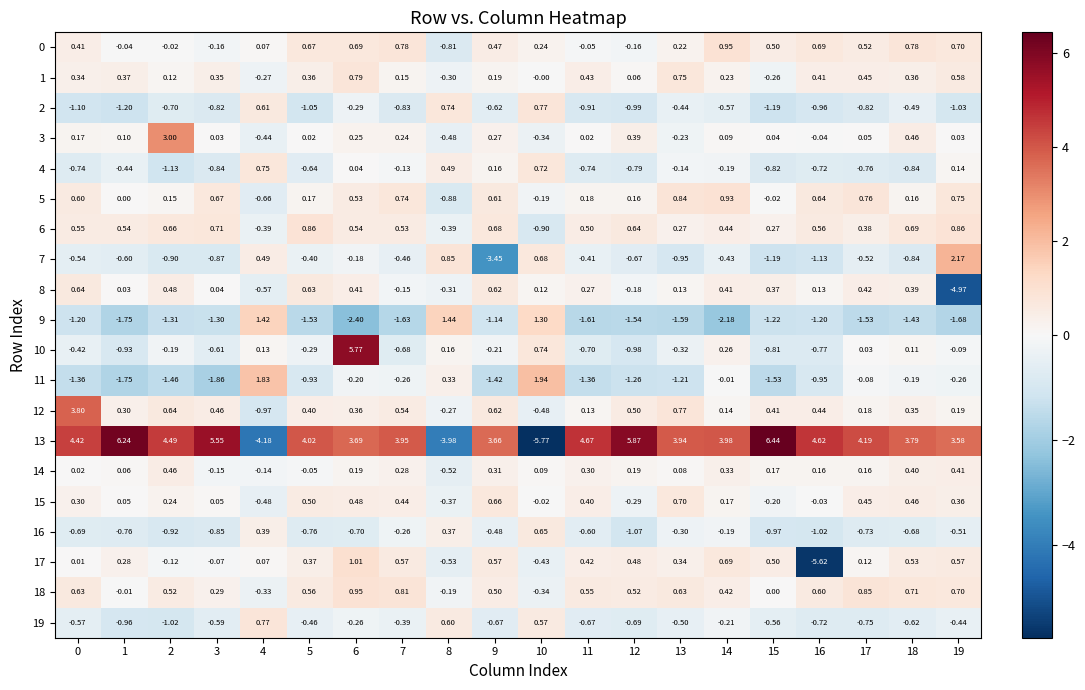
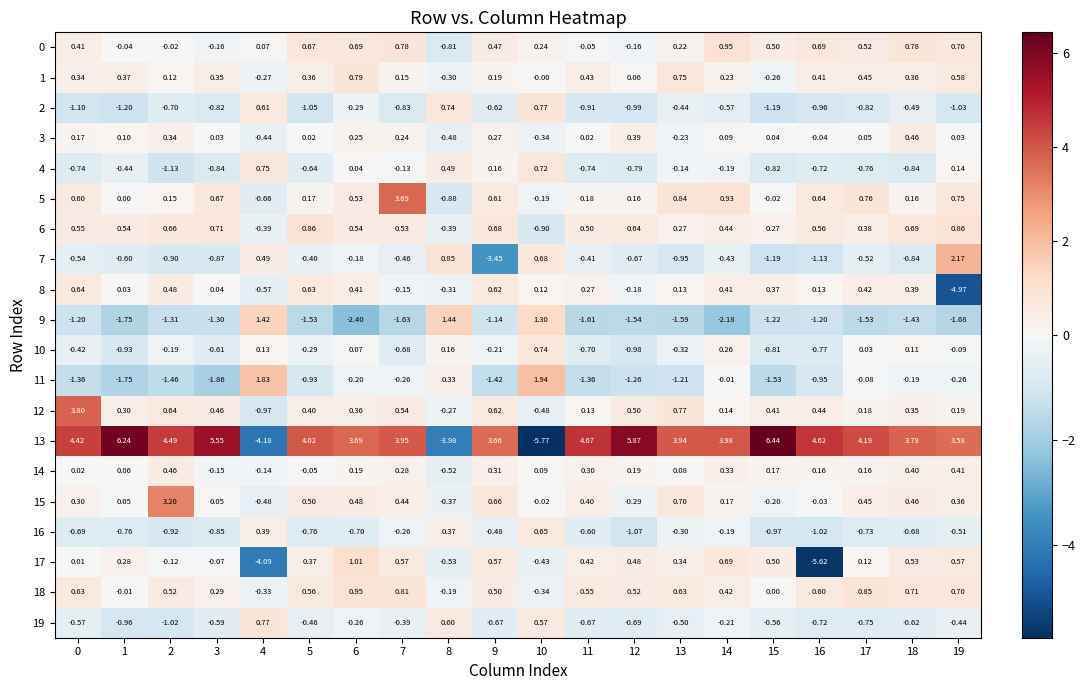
  {
    "3": {
      "0": 0.17,
      "1": 0.10,
-     "2": 3.00,
+     "2": 0.34,
      "3": 0.03,
      "4": -0.44,
      "5": 0.02,
      "6": 0.25,
      "7": 0.24,
      "8": -0.48,
      "9": 0.27,
      "10": -0.34,
      "11": 0.02,
      "12": 0.39,
      "13": -0.23,
      "14": 0.09,
      "15": 0.04,
      "16": -0.04,
      "17": 0.05,
      "18": 0.46,
      "19": 0.03
    },
    "5": {
      "0": 0.60,
      "1": 0.00,
      "2": 0.15,
      "3": 0.67,
      "4": -0.66,
      "5": 0.17,
      "6": 0.53,
-     "7": 0.74,
+     "7": 3.69,
      "8": -0.88,
      "9": 0.61,
      "10": -0.19,
      "11": 0.18,
      "12": 0.16,
      "13": 0.84,
      "14": 0.93,
      "15": -0.02,
      "16": 0.64,
      "17": 0.76,
      "18": 0.16,
      "19": 0.75
    },
    "10": {
      "0": -0.42,
      "1": -0.93,
      "2": -0.19,
      "3": -0.61,
      "4": 0.13,
      "5": -0.29,
-     "6": 5.77,
+     "6": 0.07,
      "7": -0.68,
      "8": 0.16,
      "9": -0.21,
      "10": 0.74,
      "11": -0.70,
      "12": -0.98,
      "13": -0.32,
      "14": 0.26,
      "15": -0.81,
      "16": -0.77,
      "17": 0.03,
      "18": 0.11,
      "19": -0.09
    },
    "15": {
      "0": 0.30,
      "1": 0.05,
-     "2": 0.24,
+     "2": 3.20,
      "3": 0.05,
      "4": -0.48,
      "5": 0.50,
      "6": 0.48,
      "7": 0.44,
      "8": -0.37,
      "9": 0.66,
      "10": -0.02,
      "11": 0.40,
      "12": -0.29,
      "13": 0.70,
      "14": 0.17,
      "15": -0.20,
      "16": -0.03,
      "17": 0.45,
      "18": 0.46,
      "19": 0.36
    },
    "17": {
      "0": 0.01,
      "1": 0.28,
      "2": -0.12,
      "3": -0.07,
-     "4": 0.07,
+     "4": -4.09,
      "5": 0.37,
      "6": 1.01,
      "7": 0.57,
      "8": -0.53,
      "9": 0.57,
      "10": -0.43,
      "11": 0.42,
      "12": 0.48,
      "13": 0.34,
      "14": 0.69,
      "15": 0.50,
      "16": -5.62,
      "17": 0.12,
      "18": 0.53,
      "19": 0.57
    }
  }
